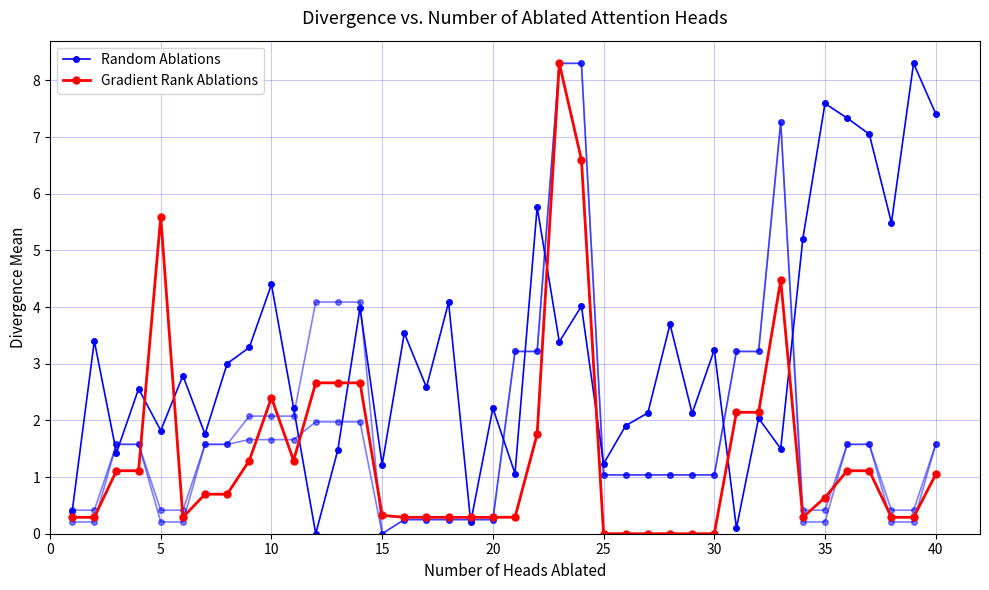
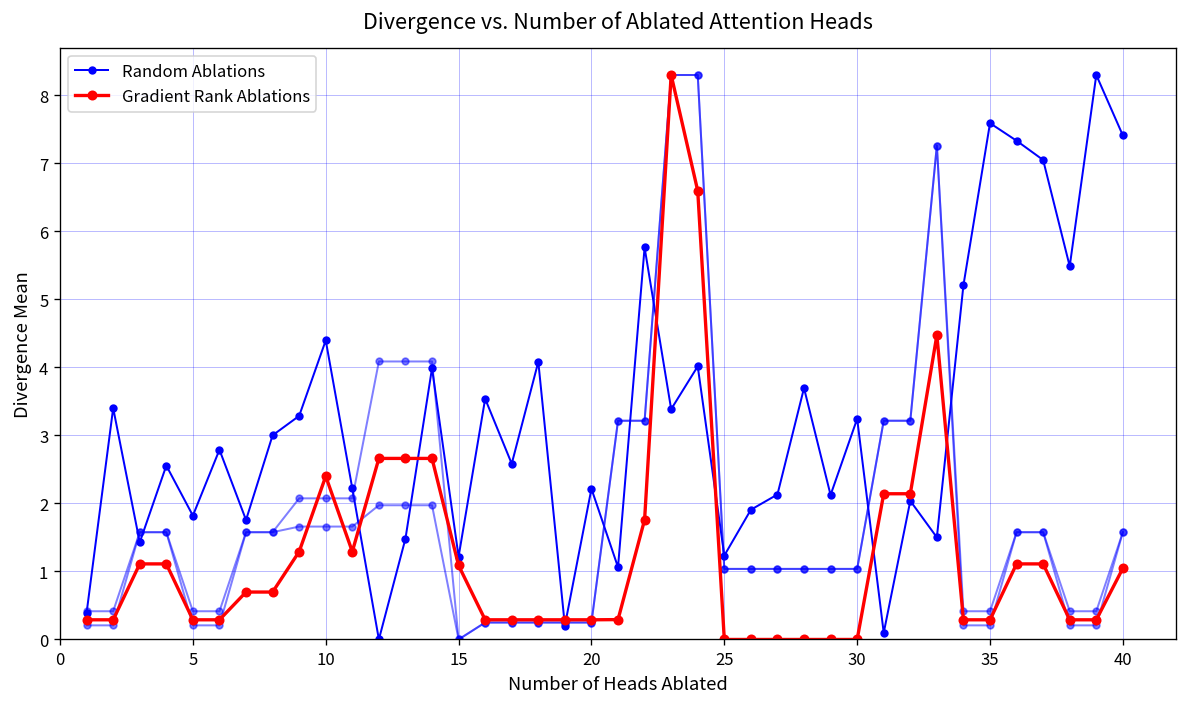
  {
    "Gradient Rank Ablations": {
-     "5": 5.6,
+     "5": 0.3,
      "10": 2.4,
-     "15": 0.3,
+     "15": 1.1,
      "25": 0.0,
      "30": 0.0,
-     "35": 0.6,
+     "35": 0.3,
      "40": 1.0
    }
  }
